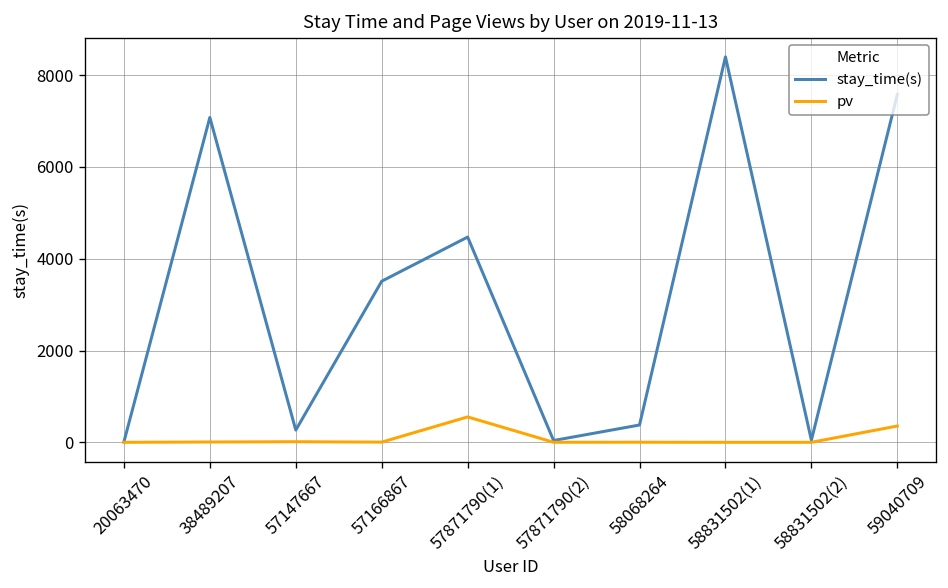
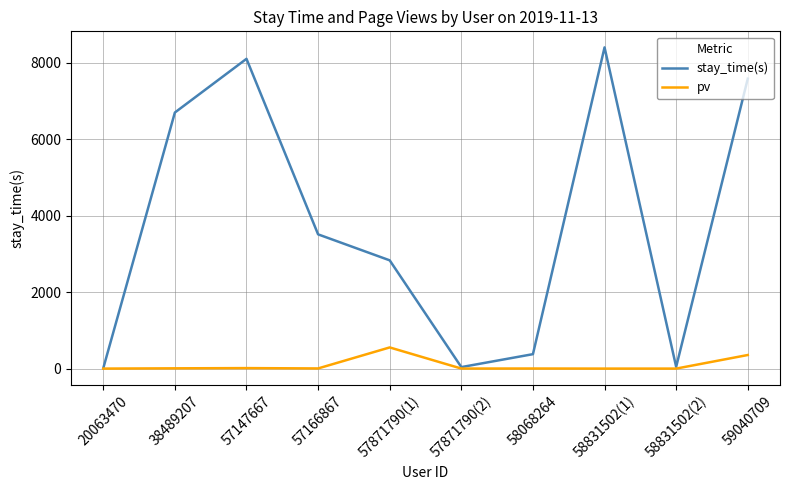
  {
    "stay_time(s)": {
-     "38489207": 7100,
-     "57147667": 300,
+     "38489207": 6700,
+     "57147667": 8100,
      "57166867": 3500,
-     "57871790(1)": 4500,
+     "57871790(1)": 2800,
      "58068264": 400,
      "58831502(1)": 8400
    },
    "pv": {
      "38489207": 0,
      "57147667": 0,
      "57166867": 0,
      "57871790(1)": 600,
      "58068264": 0,
      "58831502(1)": 0,
      "59040709": 400
    }
  }
